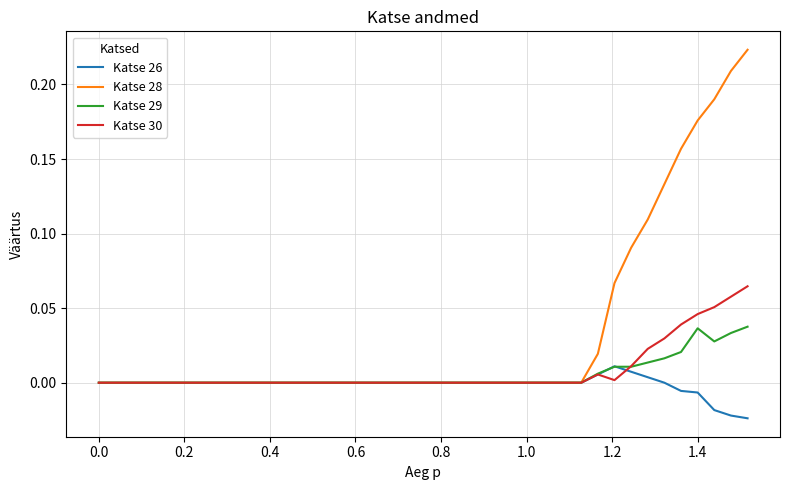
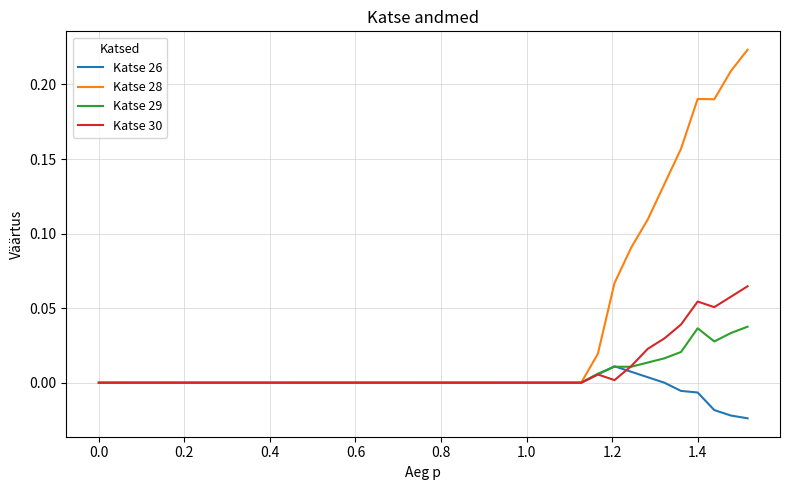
  {
    "Katse 26": {
      "1.4": -0.007
    },
    "Katse 28": {
-     "1.4": 0.176
+     "1.4": 0.190
    },
    "Katse 29": {
      "1.4": 0.036
    },
    "Katse 30": {
-     "1.4": 0.046
+     "1.4": 0.054
    }
  }
